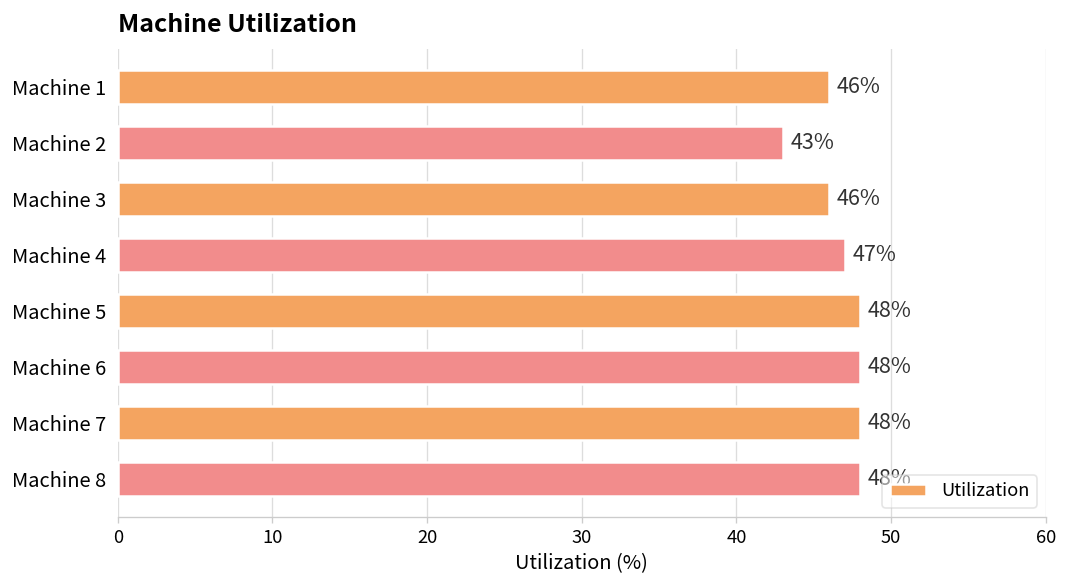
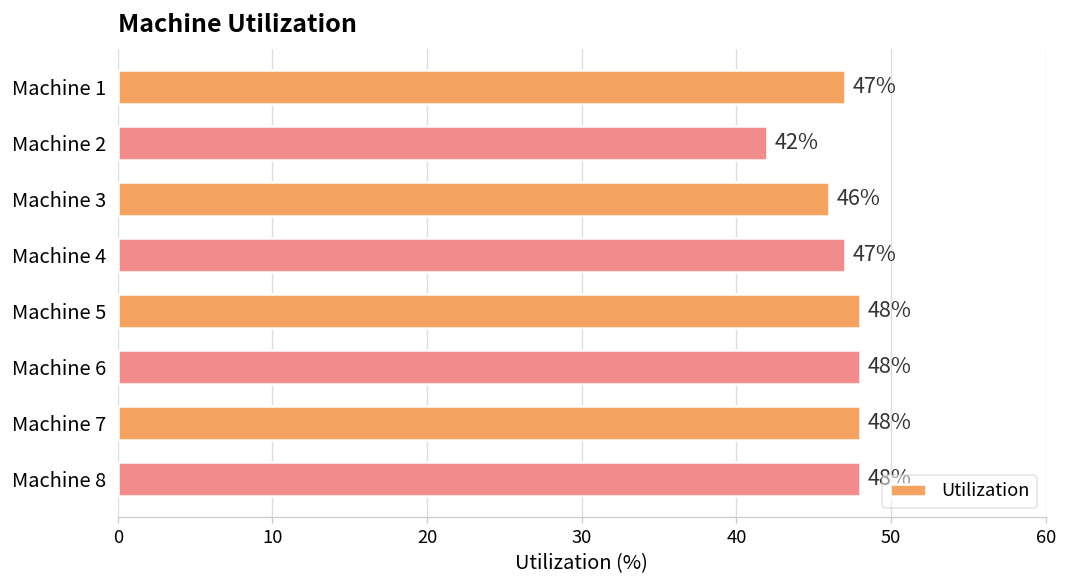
  {
-   "Machine 1": "46%",
-   "Machine 2": "43%",
+   "Machine 1": "47%",
+   "Machine 2": "42%",
    "Machine 3": "46%",
    "Machine 4": "47%",
    "Machine 5": "48%",
    "Machine 6": "48%",
    "Machine 7": "48%"
  }
